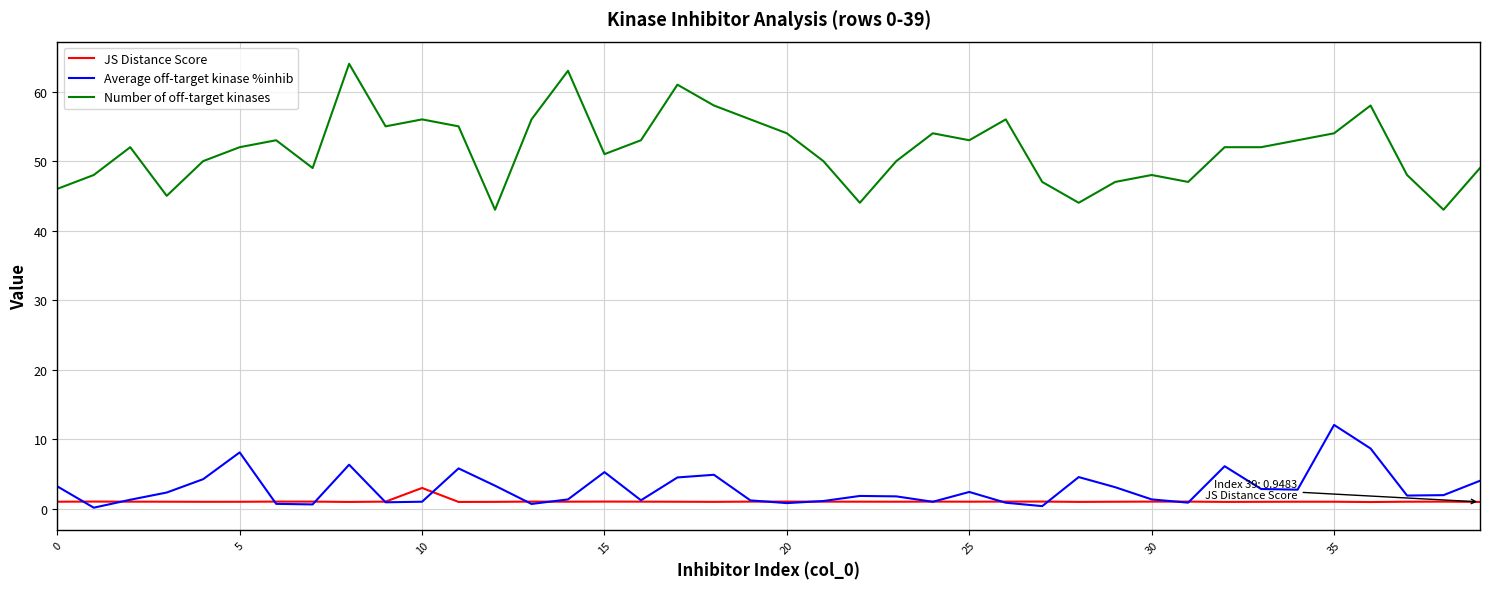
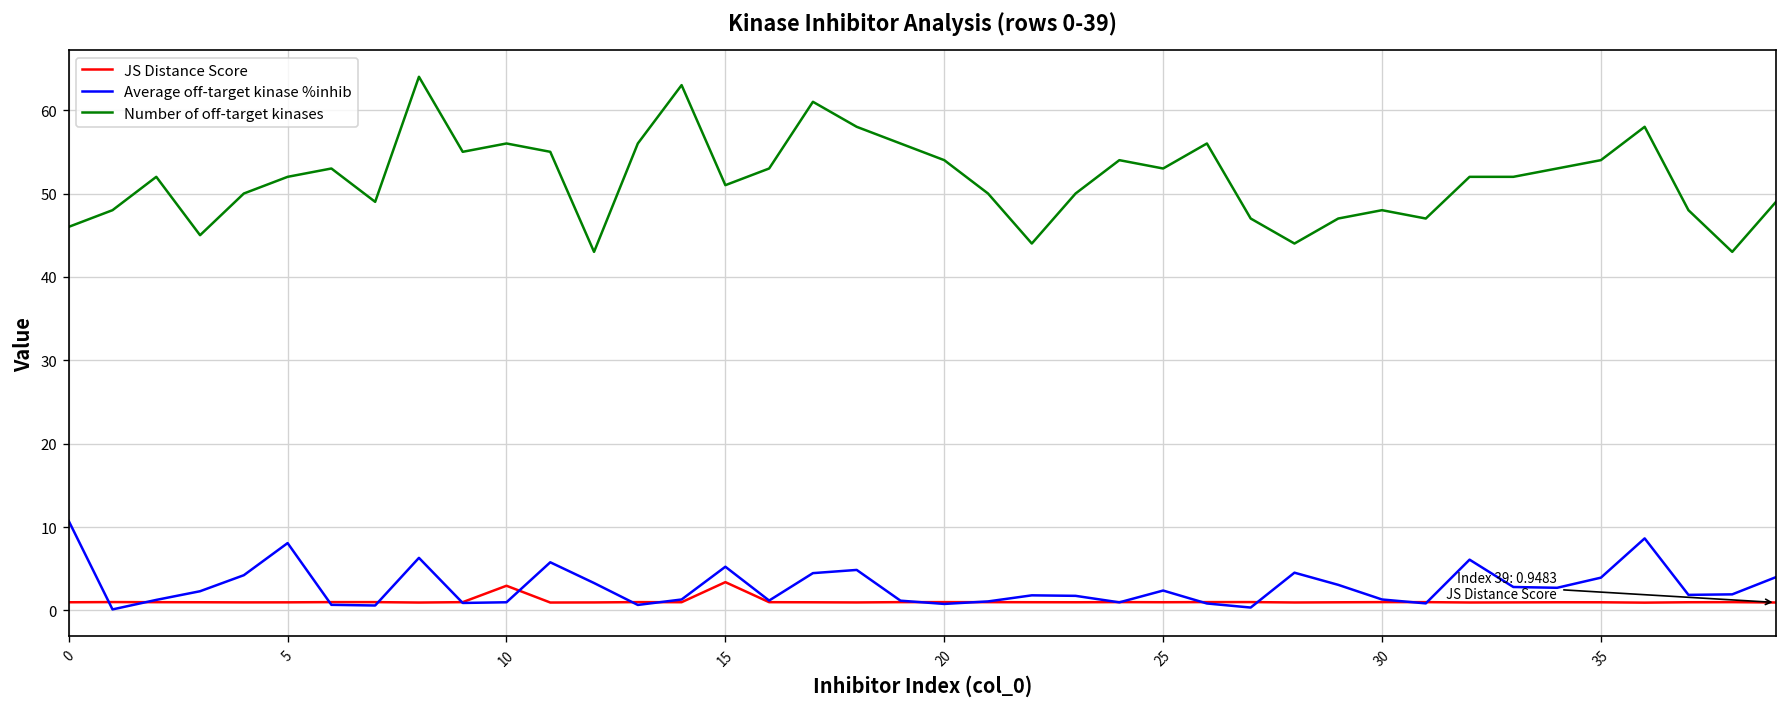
  {
    "JS Distance Score": {
      "0": 1,
      "5": 1,
      "10": 3,
-     "15": 1,
+     "15": 3,
      "25": 1
    },
    "Average off-target kinase %inhib": {
-     "0": 3,
+     "0": 11,
      "5": 8,
      "10": 1,
      "15": 5,
      "25": 2,
-     "35": 12
+     "35": 4
    },
    "Number of off-target kinases": {
      "0": 46,
      "5": 52,
      "10": 56,
      "15": 51,
      "20": 54,
      "25": 53,
      "30": 48,
      "35": 54
    }
  }
